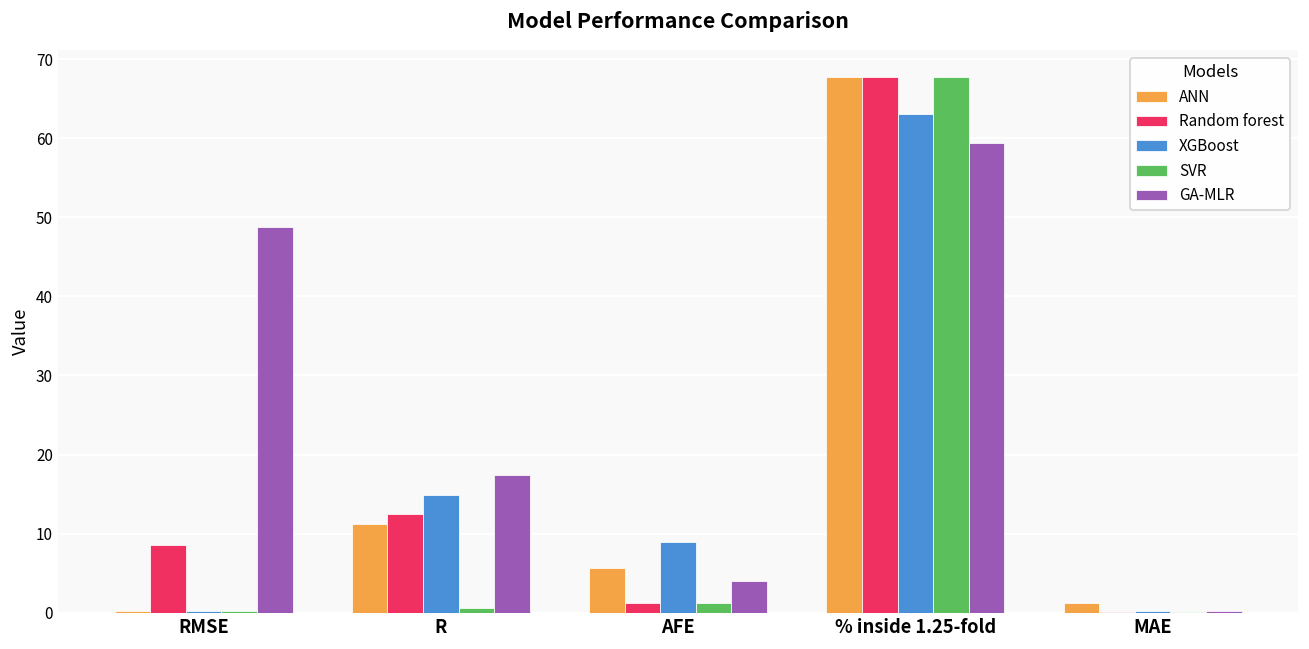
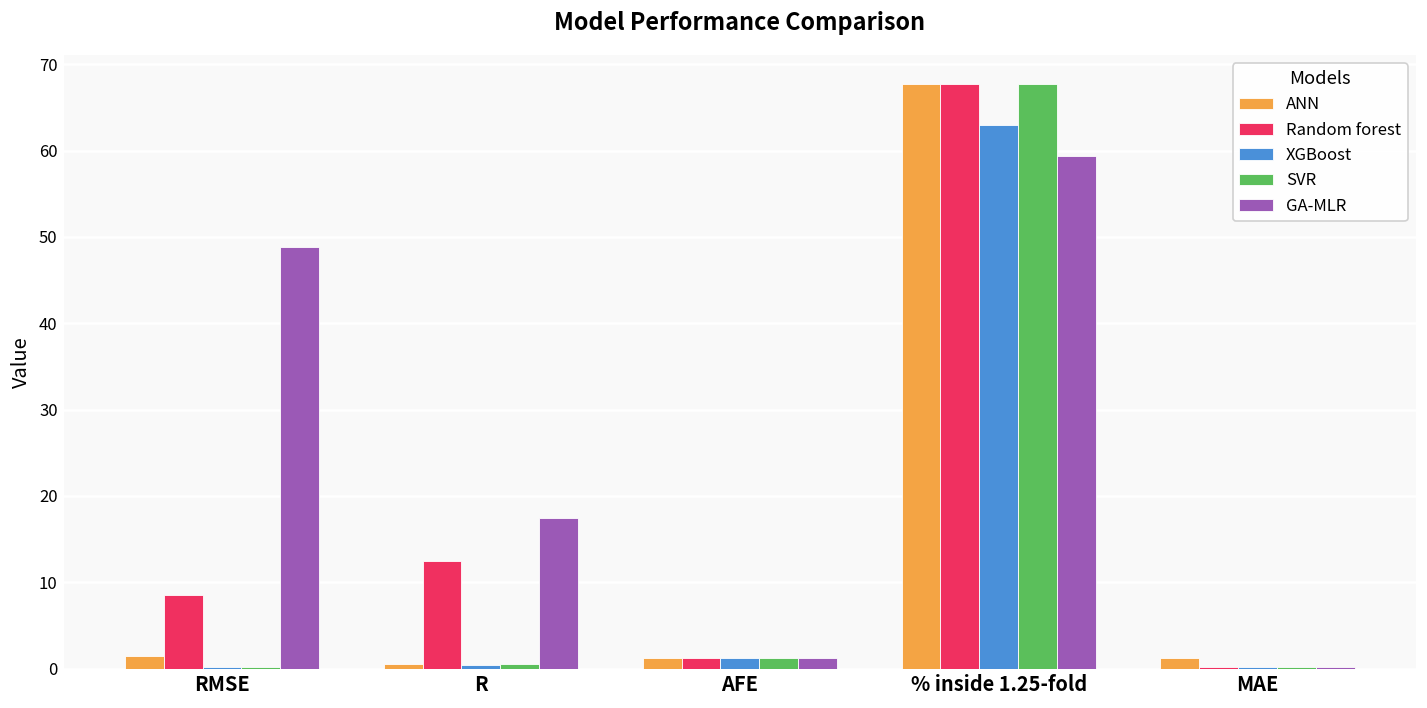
  {
    "ANN": {
-     "RMSE": 0,
-     "R": 11,
-     "AFE": 6,
+     "RMSE": 1,
+     "R": 1,
+     "AFE": 1,
      "% inside 1.25-fold": 68,
      "MAE": 1
    },
    "Random forest": {
      "RMSE": 9,
      "R": 12,
      "AFE": 1,
      "% inside 1.25-fold": 68
    },
    "XGBoost": {
-     "R": 15,
-     "AFE": 9,
+     "R": 0,
+     "AFE": 1,
      "% inside 1.25-fold": 63
    },
    "SVR": {
      "R": 1,
      "AFE": 1,
      "% inside 1.25-fold": 68
    },
    "GA-MLR": {
      "RMSE": 49,
      "R": 17,
-     "AFE": 4,
+     "AFE": 1,
      "% inside 1.25-fold": 59
    }
  }
